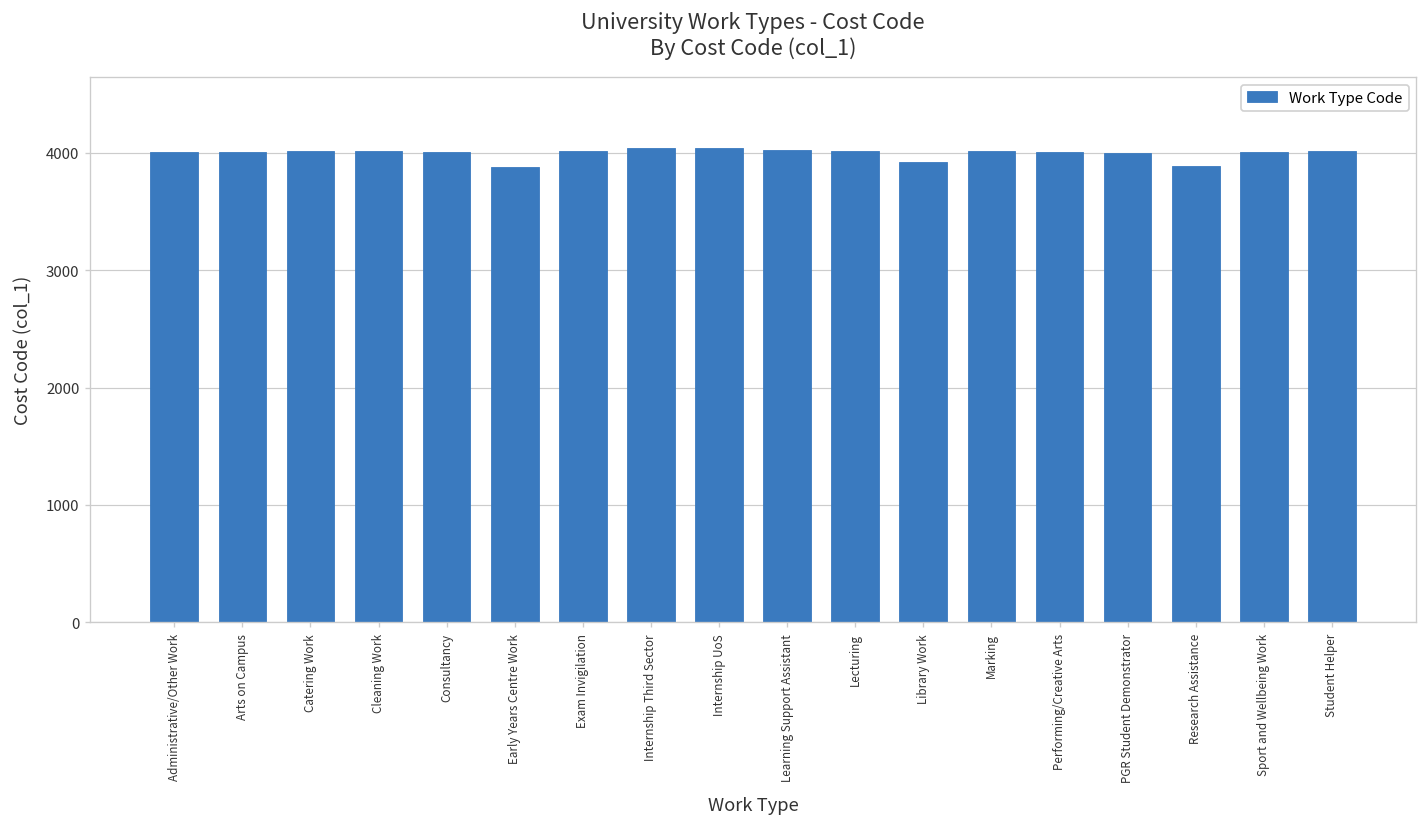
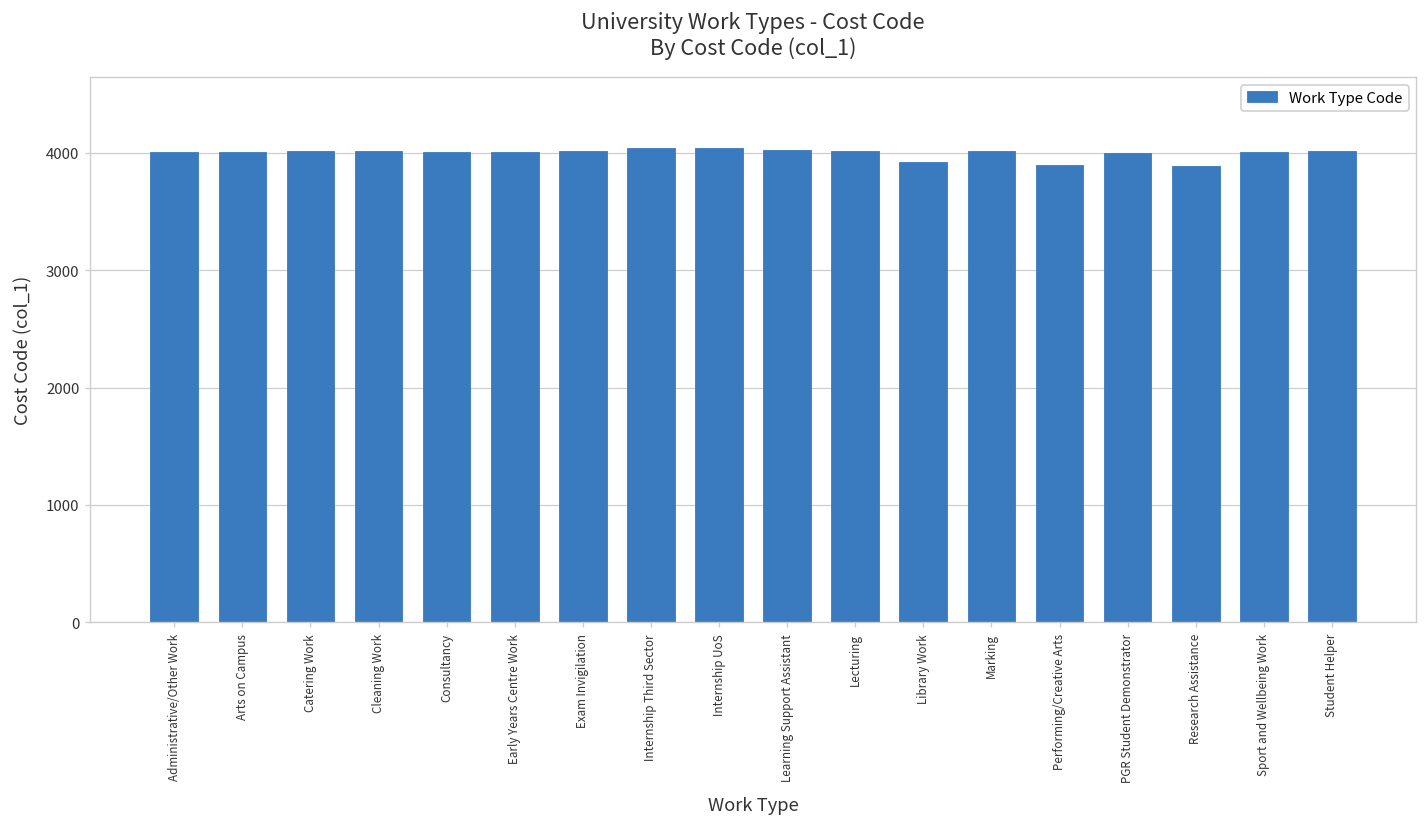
  {
    "Administrative/Other Work": 4000,
    "Arts on Campus": 4000,
    "Catering Work": 4000,
    "Cleaning Work": 4000,
    "Consultancy": 4000,
-   "Early Years Centre Work": 3900,
+   "Early Years Centre Work": 4000,
    "Exam Invigilation": 4000,
    "Internship Third Sector": 4000,
    "Internship UoS": 4000,
    "Learning Support Assistant": 4000,
    "Lecturing": 4000,
    "Library Work": 3900,
    "Marking": 4000,
-   "Performing/Creative Arts": 4000,
+   "Performing/Creative Arts": 3900,
    "PGR Student Demonstrator": 4000,
    "Research Assistance": 3900,
    "Sport and Wellbeing Work": 4000,
    "Student Helper": 4000
  }
